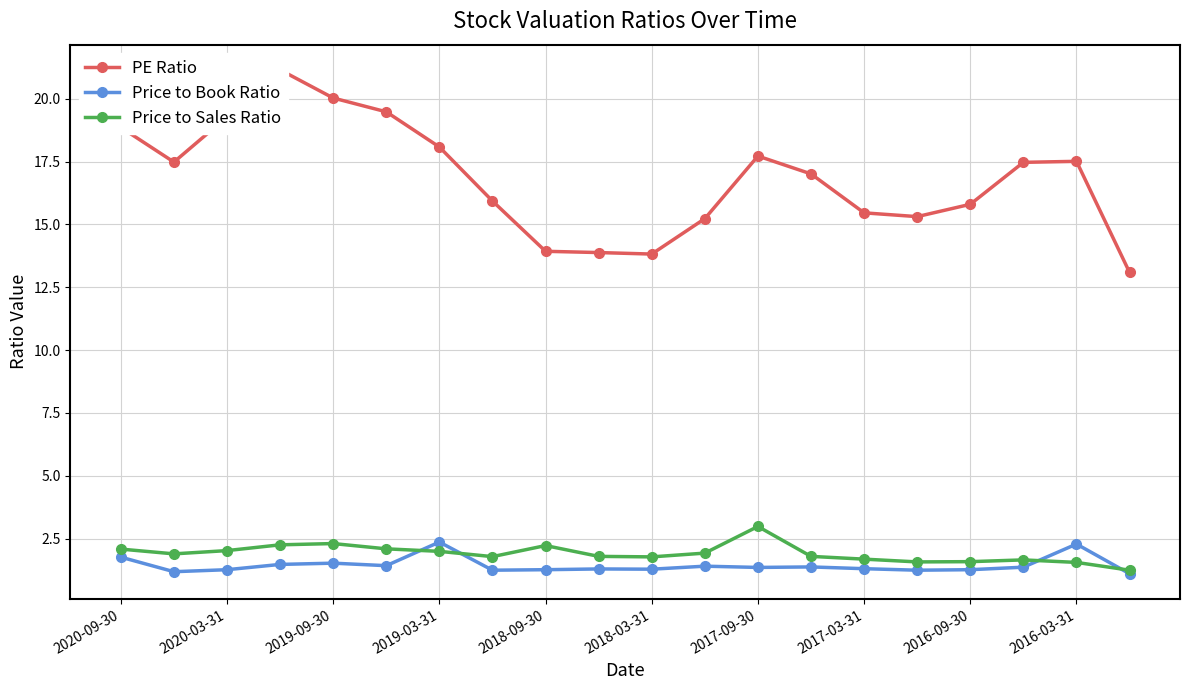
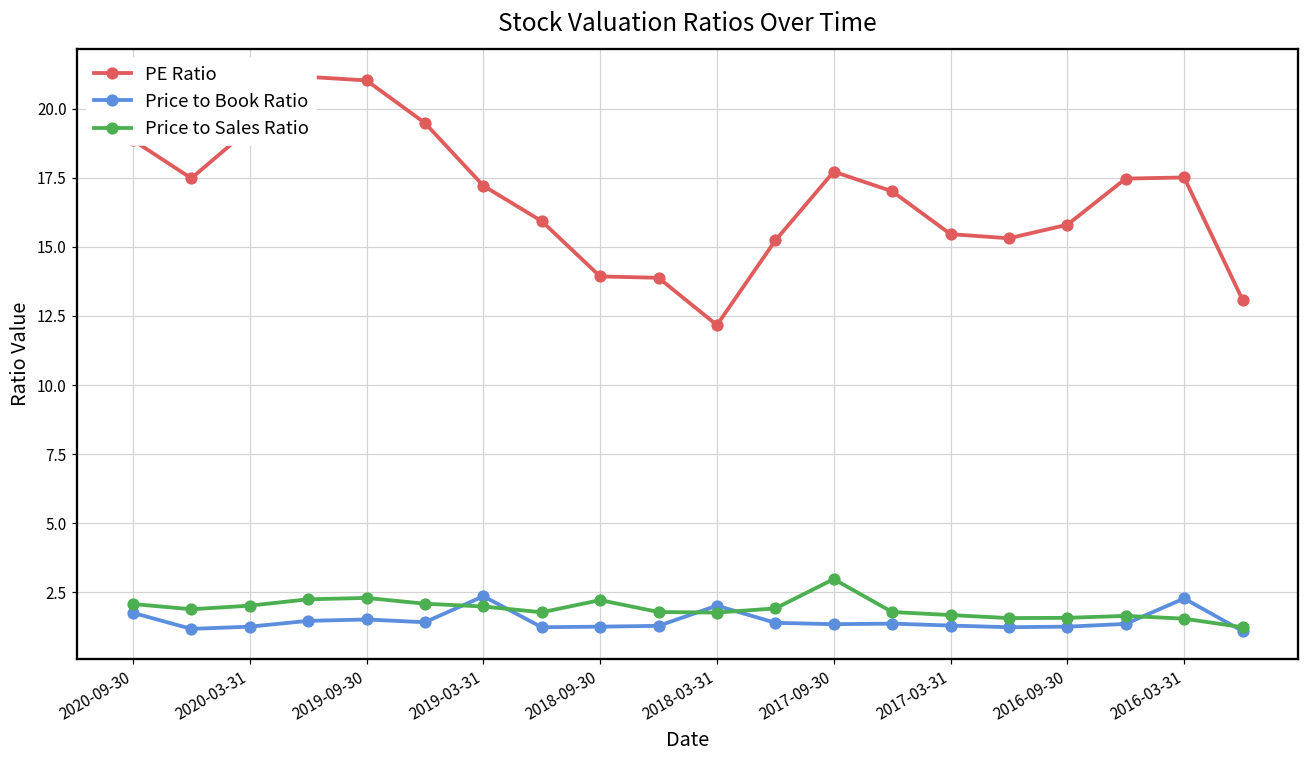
  {
    "PE Ratio": {
-     "2019-09-30": 20.0,
-     "2019-03-31": 18.1,
+     "2019-09-30": 21.0,
+     "2019-03-31": 17.2,
      "2018-09-30": 13.9,
-     "2018-03-31": 13.8,
+     "2018-03-31": 12.2,
      "2017-09-30": 17.7,
      "2017-03-31": 15.5,
      "2016-09-30": 15.8,
      "2016-03-31": 17.5
    },
    "Price to Book Ratio": {
      "2020-09-30": 1.8,
      "2020-03-31": 1.3,
      "2019-09-30": 1.5,
      "2019-03-31": 2.4,
      "2018-09-30": 1.3,
-     "2018-03-31": 1.3,
+     "2018-03-31": 2.0,
      "2017-09-30": 1.4,
      "2017-03-31": 1.3,
      "2016-09-30": 1.3,
      "2016-03-31": 2.3
    },
    "Price to Sales Ratio": {
      "2020-09-30": 2.1,
      "2020-03-31": 2.0,
      "2019-09-30": 2.3,
      "2019-03-31": 2.0,
      "2018-09-30": 2.2,
      "2018-03-31": 1.8,
      "2017-09-30": 3.0,
      "2017-03-31": 1.7,
      "2016-09-30": 1.6,
      "2016-03-31": 1.6
    }
  }
